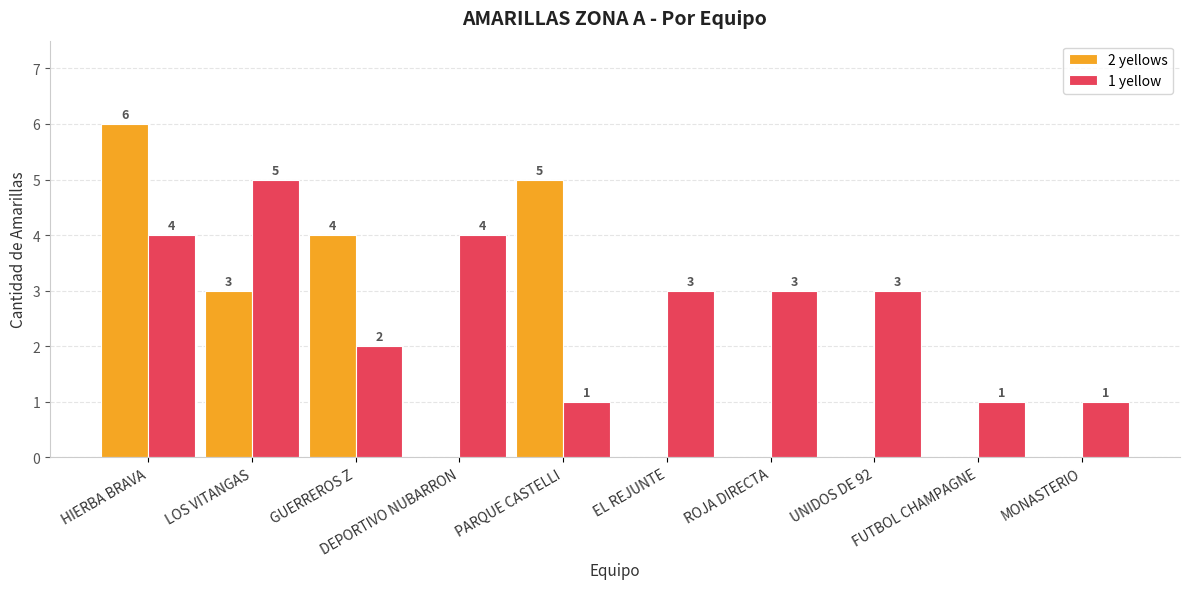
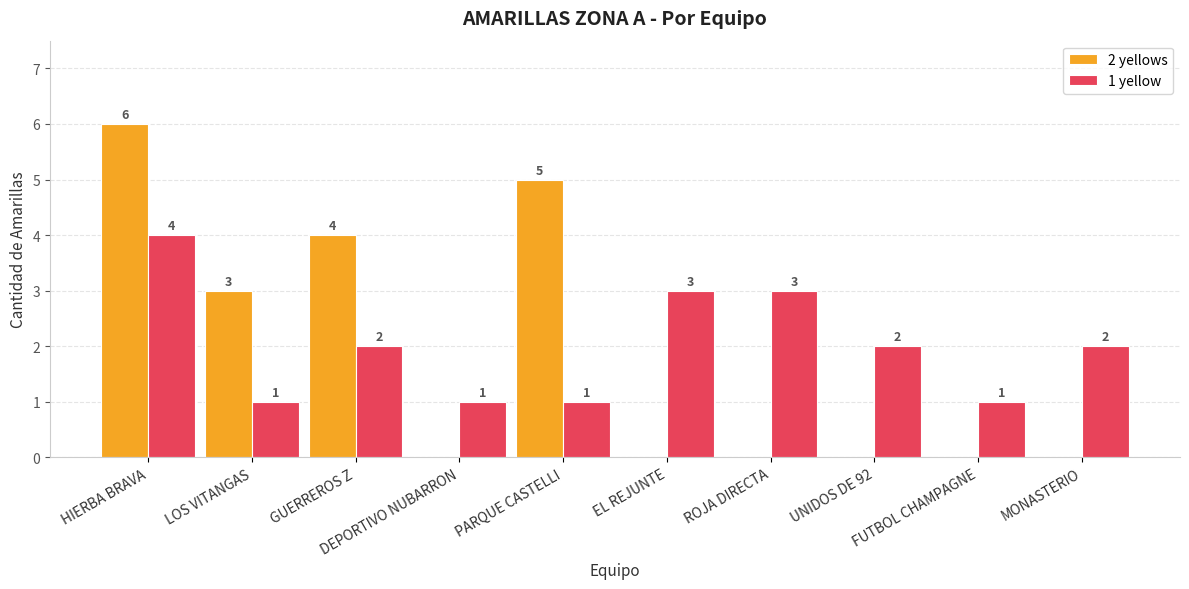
  {
    "2 yellows": {
      "HIERBA BRAVA": 6,
      "LOS VITANGAS": 3,
      "GUERREROS Z": 4,
      "PARQUE CASTELLI": 5
    },
    "1 yellow": {
      "HIERBA BRAVA": 4,
-     "LOS VITANGAS": 5,
+     "LOS VITANGAS": 1,
      "GUERREROS Z": 2,
-     "DEPORTIVO NUBARRON": 4,
+     "DEPORTIVO NUBARRON": 1,
      "PARQUE CASTELLI": 1,
      "EL REJUNTE": 3,
      "ROJA DIRECTA": 3,
-     "UNIDOS DE 92": 3,
+     "UNIDOS DE 92": 2,
      "FUTBOL CHAMPAGNE": 1,
-     "MONASTERIO": 1
+     "MONASTERIO": 2
    }
  }
